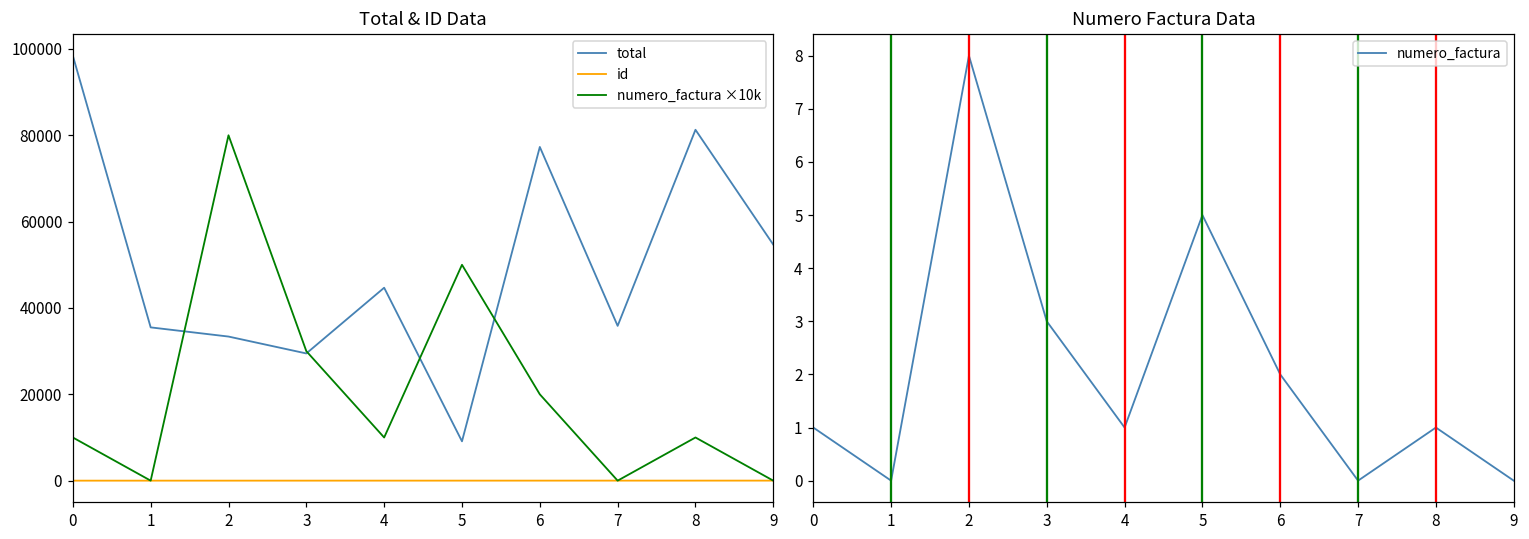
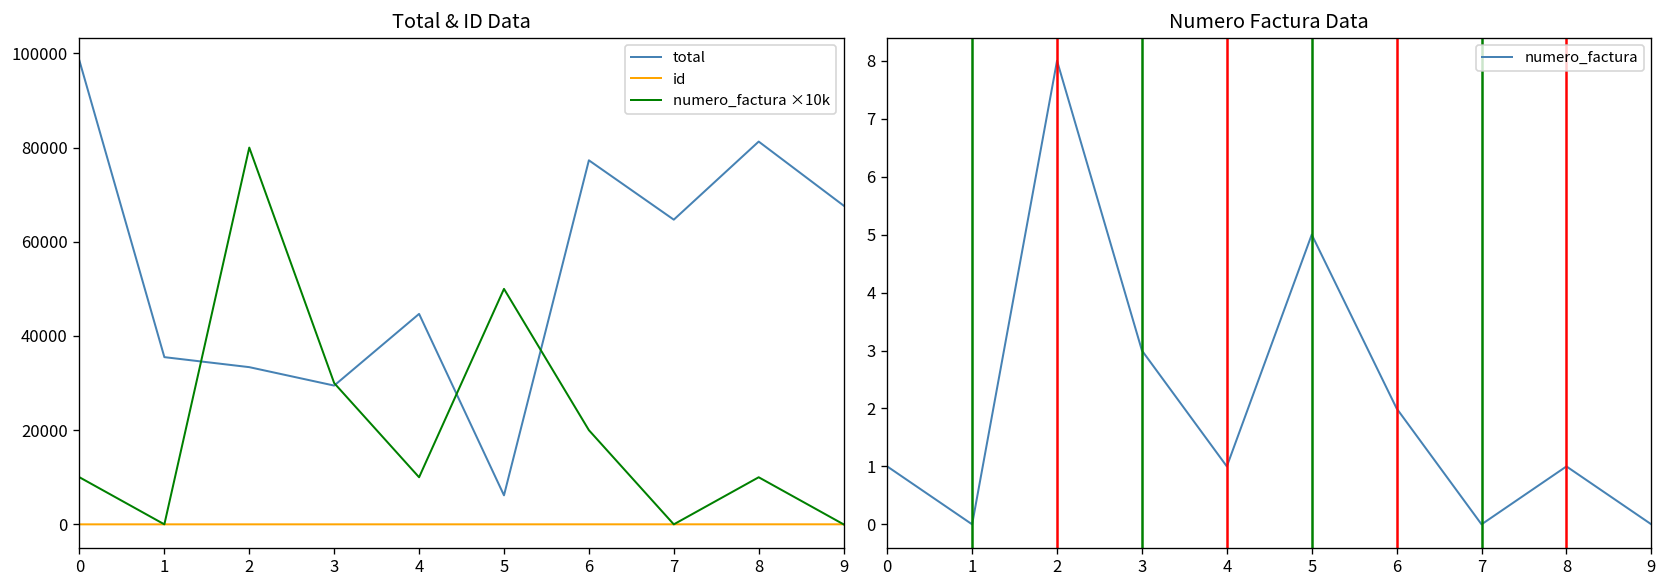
  {
    "Total & ID Data": {
      "total": {
        "0": 98000,
        "1": 36000,
        "2": 33000,
        "4": 45000,
-       "5": 9000,
+       "5": 6000,
        "6": 77000,
-       "7": 36000,
+       "7": 65000,
        "8": 81000,
-       "9": 55000
+       "9": 68000
      },
      "id": {
        "0": 0,
        "2": 0,
        "3": 0,
        "4": 0,
        "5": 0,
        "6": 0,
        "8": 0
      },
      "numero_factura ×10k": {
        "0": 10000,
        "2": 80000,
        "4": 10000,
        "5": 50000,
        "6": 20000,
        "8": 10000
      }
    },
    "Numero Factura Data": {
      "0": 1.0,
      "1": 0.0,
      "2": 8.0,
      "3": 3.0,
      "4": 1.0,
      "5": 5.0,
      "6": 2.0,
      "7": 0.0,
      "8": 1.0,
      "9": 0.0
    }
  }
